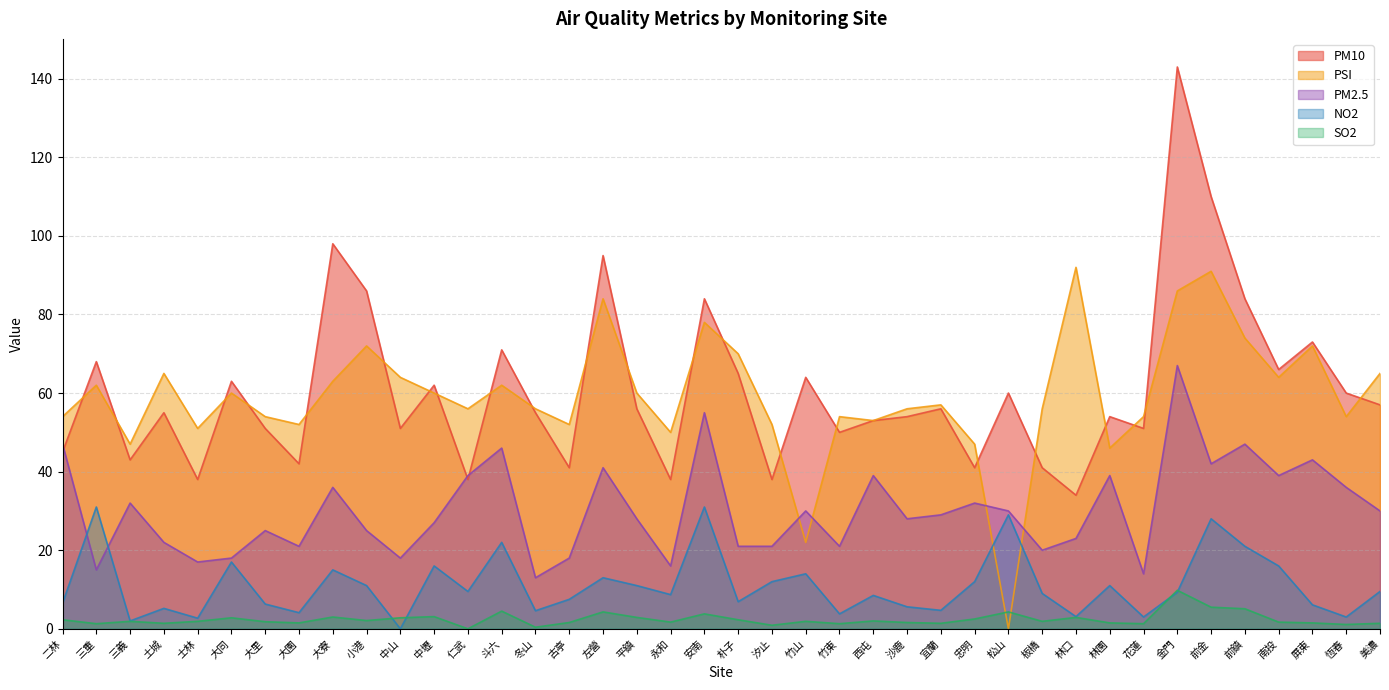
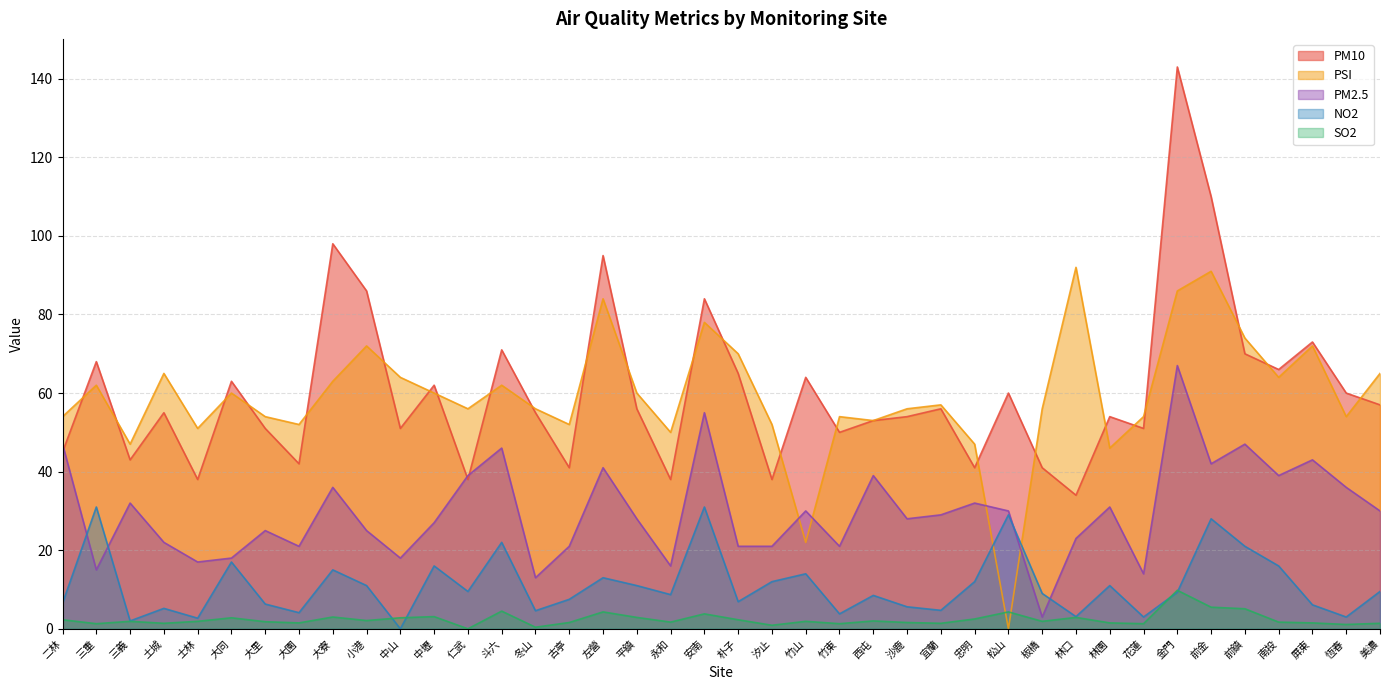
  {
    "PM10": {
      "二林": 45,
      "三重": 68,
      "三義": 43,
      "土城": 55,
      "士林": 38,
      "大同": 63,
      "大里": 51,
      "大園": 42,
      "大寮": 98,
      "小港": 86,
      "中山": 51,
      "中壢": 62,
      "仁武": 38,
      "斗六": 71,
      "冬山": 55,
      "古亭": 41,
      "左營": 95,
      "平鎮": 56,
      "永和": 38,
      "安南": 84,
      "朴子": 65,
      "汐止": 38,
      "竹山": 64,
      "竹東": 50,
      "沙鹿": 54,
      "宜蘭": 56,
      "忠明": 41,
      "松山": 60,
      "板橋": 41,
      "林口": 34,
      "林園": 54,
      "花蓮": 51,
      "金門": 143,
      "前金": 110,
-     "前鎮": 84,
+     "前鎮": 70,
      "南投": 66,
      "屏東": 73,
      "恆春": 60,
      "美濃": 57
    },
    "PSI": {
      "二林": 54,
      "三重": 62,
      "三義": 47,
      "土城": 65,
      "士林": 51,
      "大同": 60,
      "大里": 54,
      "大園": 52,
      "大寮": 63,
      "小港": 72,
      "中山": 64,
      "中壢": 60,
      "仁武": 56,
      "斗六": 62,
      "冬山": 56,
      "古亭": 52,
      "左營": 84,
      "平鎮": 60,
      "永和": 50,
      "安南": 78,
      "朴子": 70,
      "汐止": 52,
      "竹山": 22,
      "竹東": 54,
      "沙鹿": 56,
      "宜蘭": 57,
      "忠明": 47,
      "松山": 0,
      "板橋": 56,
      "林口": 92,
      "林園": 46,
      "花蓮": 54,
      "金門": 86,
      "前金": 91,
      "前鎮": 74,
      "南投": 64,
      "屏東": 72,
      "恆春": 54,
      "美濃": 65
    },
    "PM2.5": {
      "二林": 47,
      "三重": 15,
      "三義": 32,
      "土城": 22,
      "士林": 17,
      "大同": 18,
      "大里": 25,
      "大園": 21,
      "大寮": 36,
      "小港": 25,
      "中山": 18,
      "中壢": 27,
      "仁武": 39,
      "斗六": 46,
      "冬山": 13,
-     "古亭": 18,
+     "古亭": 21,
      "左營": 41,
      "平鎮": 28,
      "永和": 16,
      "安南": 55,
      "朴子": 21,
      "汐止": 21,
      "竹山": 30,
      "竹東": 21,
      "西屯": 39,
      "沙鹿": 28,
      "宜蘭": 29,
      "忠明": 32,
      "松山": 30,
-     "板橋": 20,
+     "板橋": 3,
      "林口": 23,
-     "林園": 39,
+     "林園": 31,
      "花蓮": 14,
      "金門": 67,
      "前金": 42,
      "前鎮": 47,
      "南投": 39,
      "屏東": 43,
      "恆春": 36,
      "美濃": 30
    }
  }
